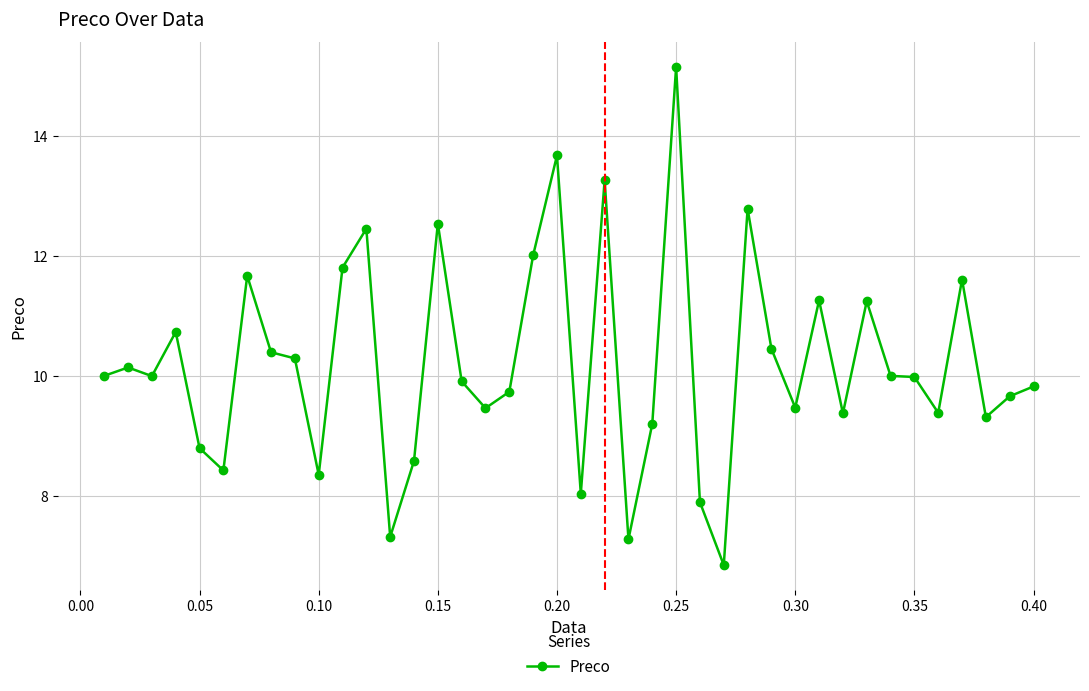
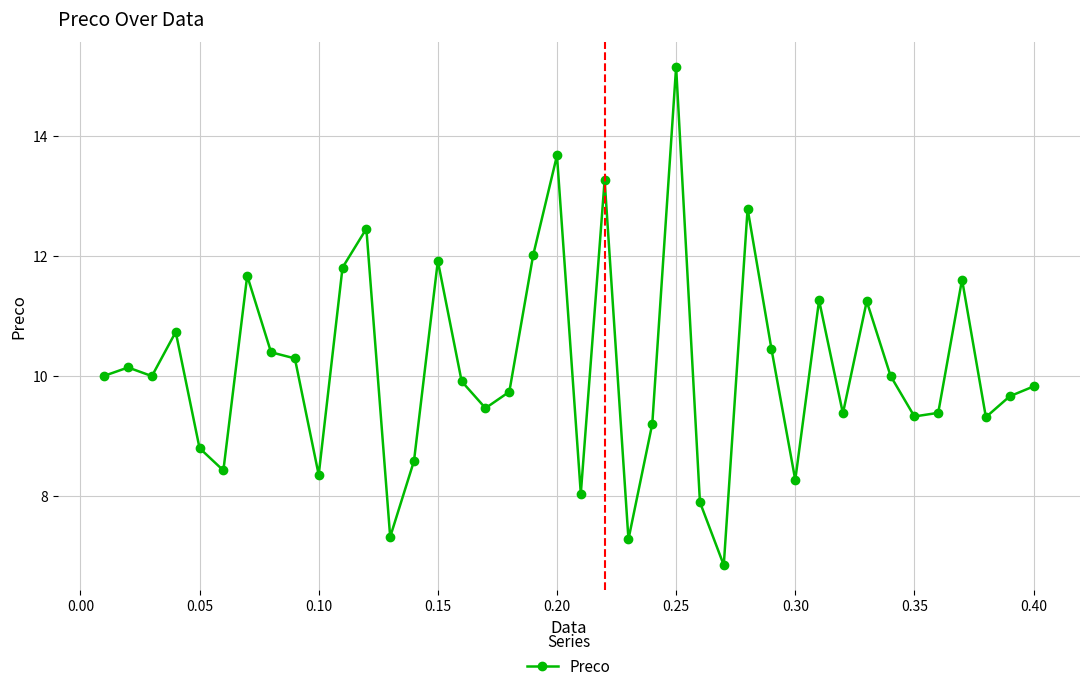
  {
    "0.05": 8.8,
    "0.10": 8.3,
-   "0.15": 12.5,
+   "0.15": 11.9,
    "0.20": 13.7,
    "0.25": 15.2,
-   "0.30": 9.5,
-   "0.35": 10.0,
+   "0.30": 8.3,
+   "0.35": 9.3,
    "0.40": 9.8
  }
